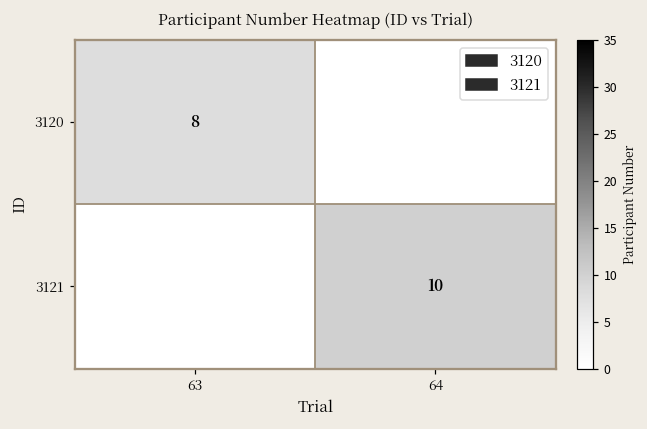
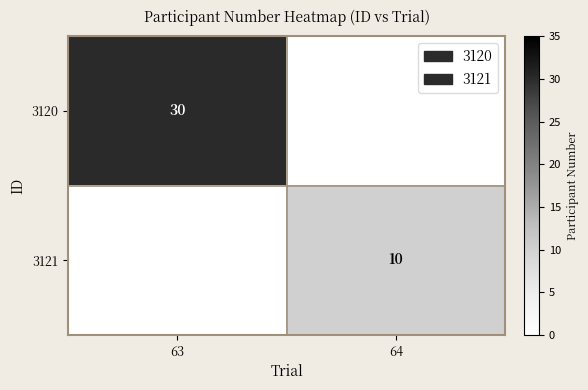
  {
    "3120": {
-     "63": 8
+     "63": 30
    },
    "3121": {
      "64": 10
    }
  }
